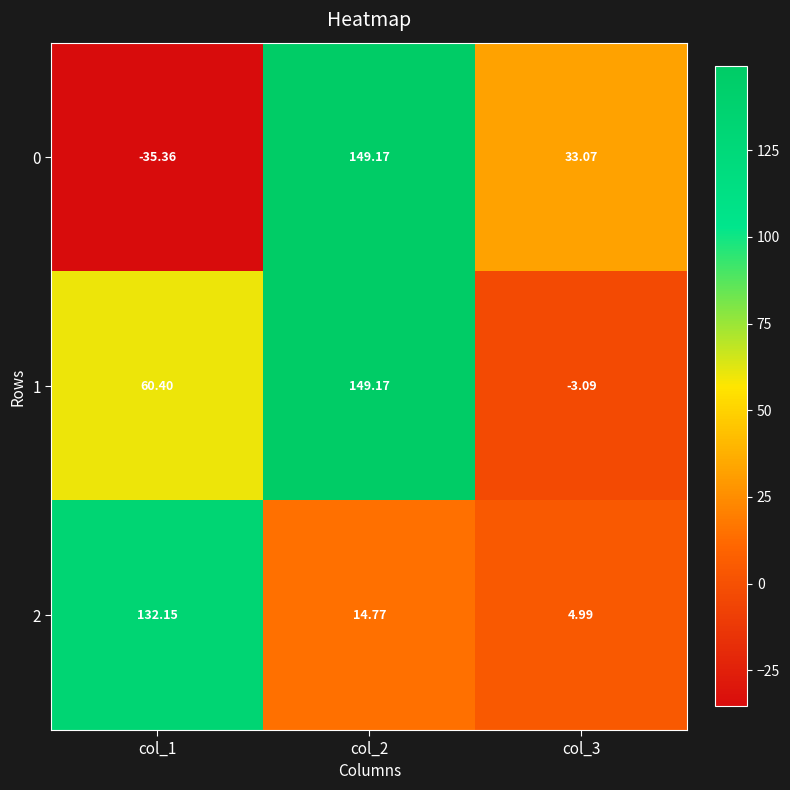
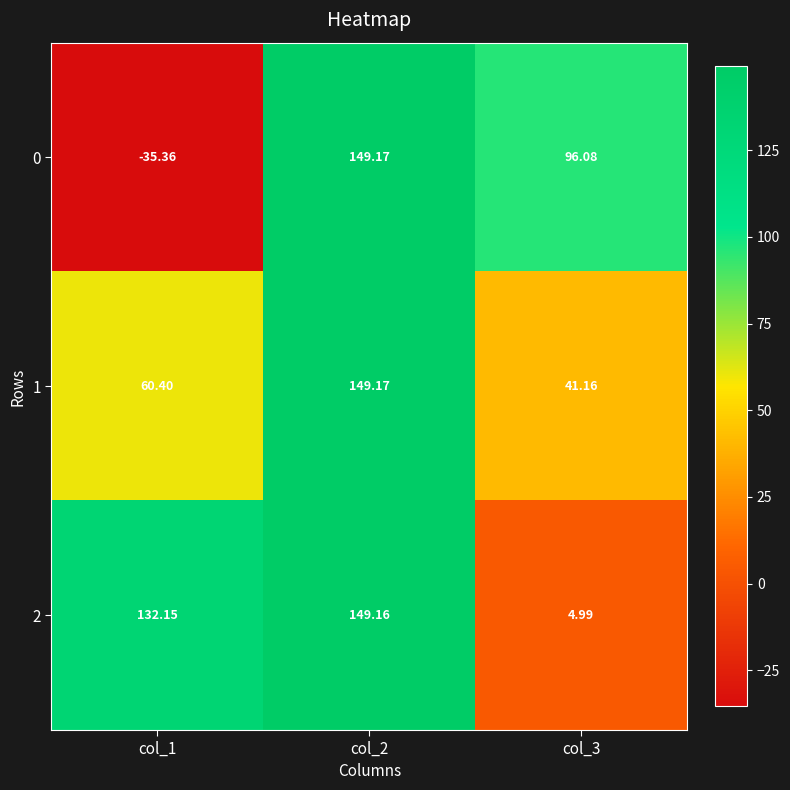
  {
    "0": {
      "col_1": -35.36,
      "col_2": 149.17,
-     "col_3": 33.07
+     "col_3": 96.08
    },
    "1": {
      "col_1": 60.40,
      "col_2": 149.17,
-     "col_3": -3.09
+     "col_3": 41.16
    },
    "2": {
      "col_1": 132.15,
-     "col_2": 14.77,
+     "col_2": 149.16,
      "col_3": 4.99
    }
  }
